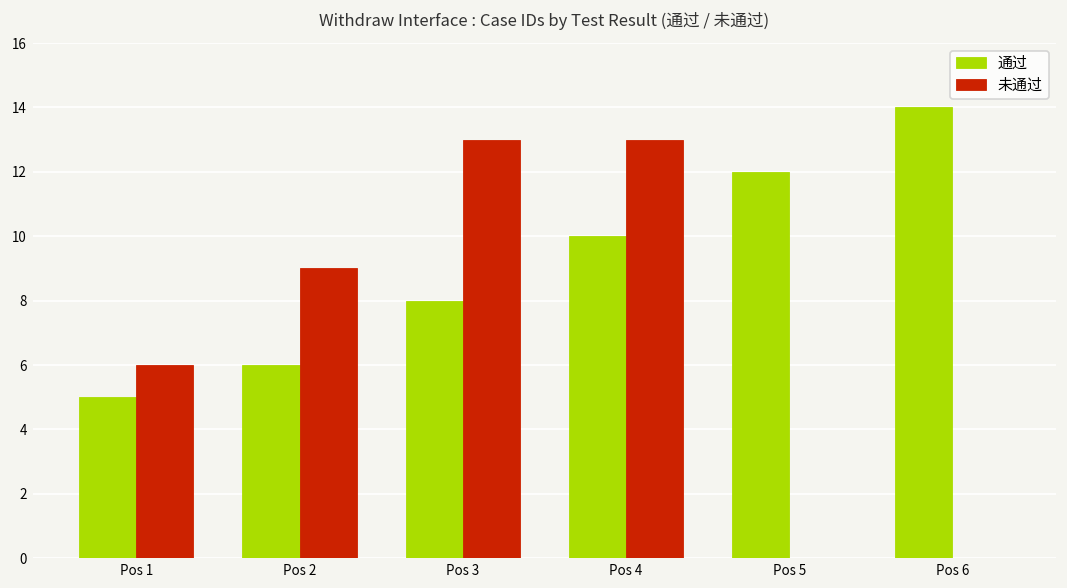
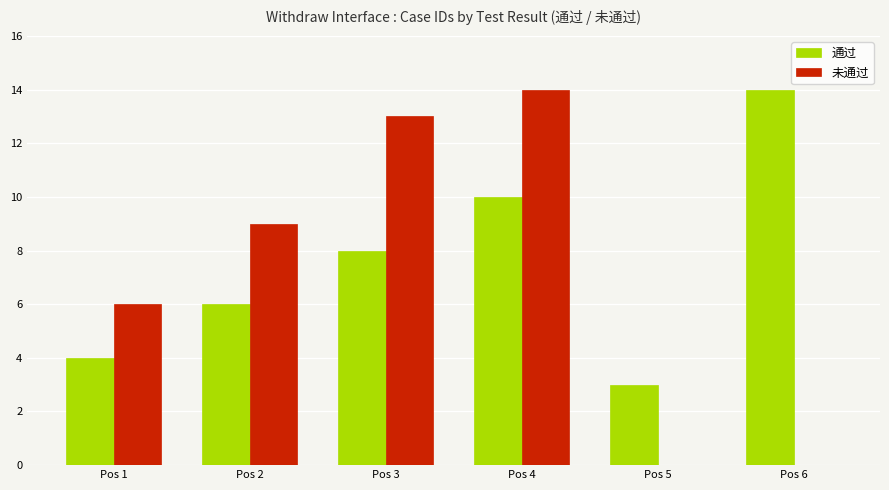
  {
    "通过": {
-     "Pos 1": 5,
+     "Pos 1": 4,
      "Pos 2": 6,
      "Pos 3": 8,
      "Pos 4": 10,
-     "Pos 5": 12,
+     "Pos 5": 3,
      "Pos 6": 14
    },
    "未通过": {
      "Pos 1": 6,
      "Pos 2": 9,
      "Pos 3": 13,
-     "Pos 4": 13,
+     "Pos 4": 14,
      "Pos 5": 0,
      "Pos 6": 0
    }
  }
